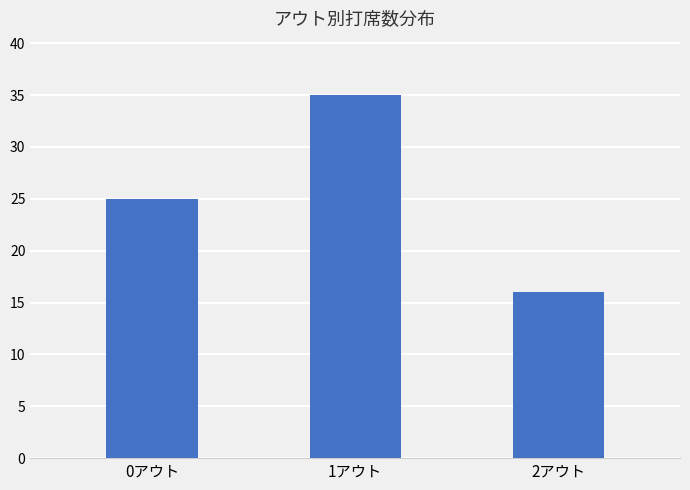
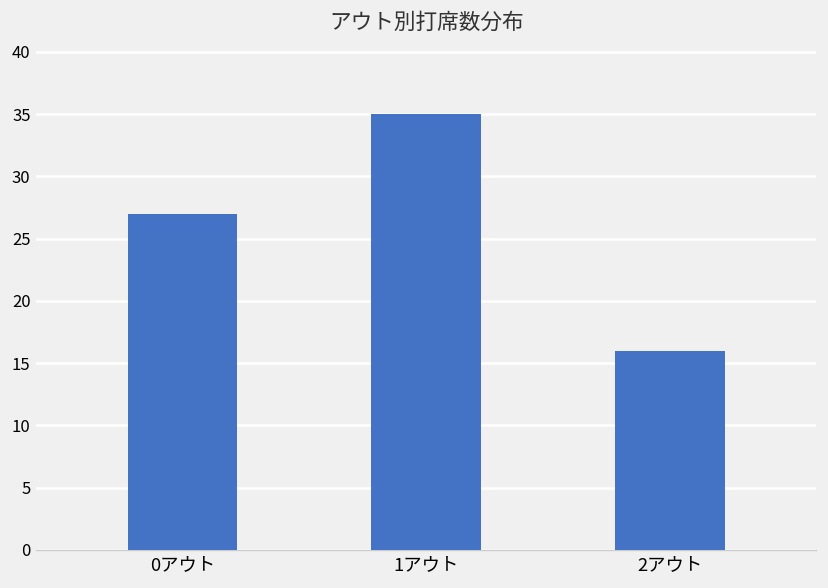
  {
-   "0アウト": 25,
+   "0アウト": 27,
    "1アウト": 35,
    "2アウト": 16
  }
